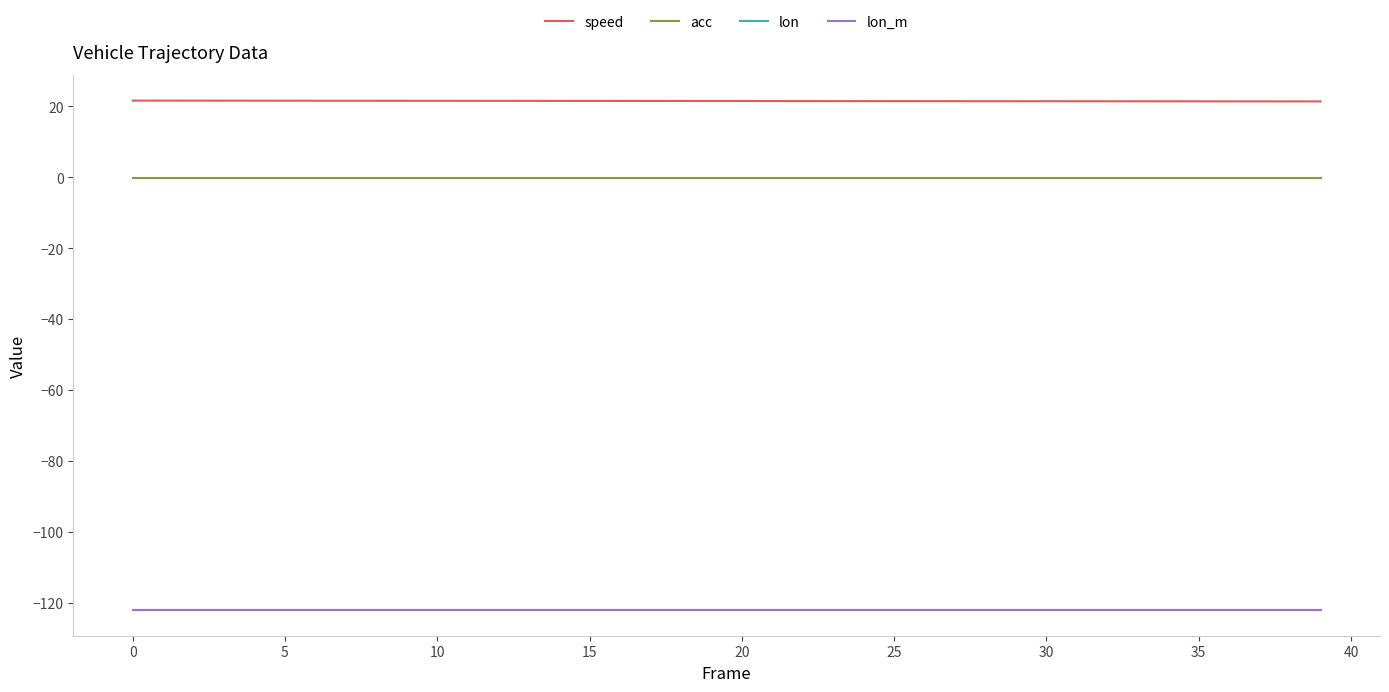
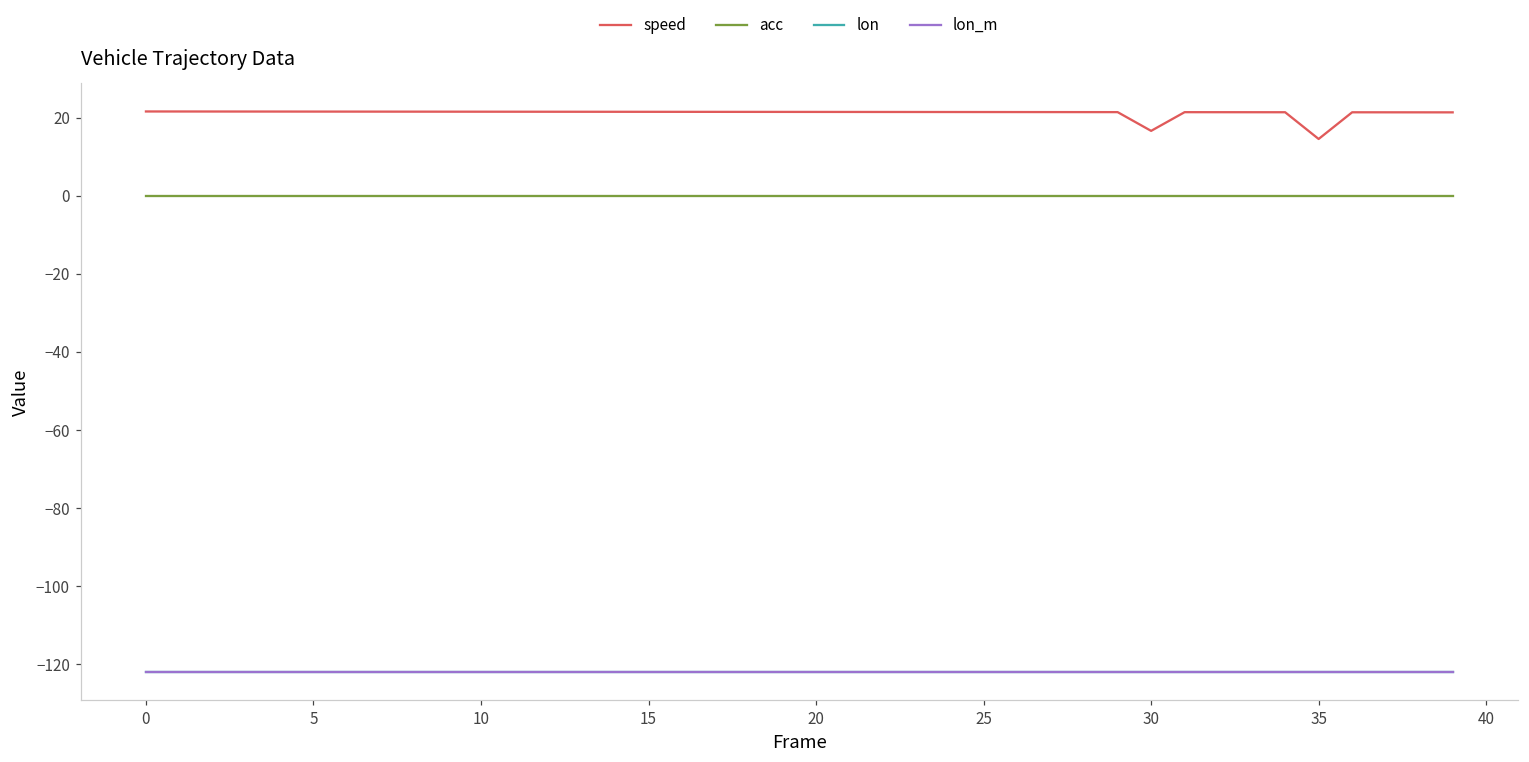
  {
    "speed": {
      "0": 22,
      "5": 22,
      "10": 22,
      "15": 22,
      "20": 21,
      "25": 21,
-     "30": 21,
-     "35": 21
+     "30": 17,
+     "35": 15
    },
    "acc": {
      "0": 0,
      "5": 0,
      "10": 0,
      "15": 0,
      "20": 0,
      "25": 0,
      "30": 0,
      "35": 0
    },
    "lon_m": {
      "0": -122,
      "5": -122,
      "10": -122,
      "15": -122,
      "20": -122,
      "25": -122,
      "30": -122,
      "35": -122
    }
  }
